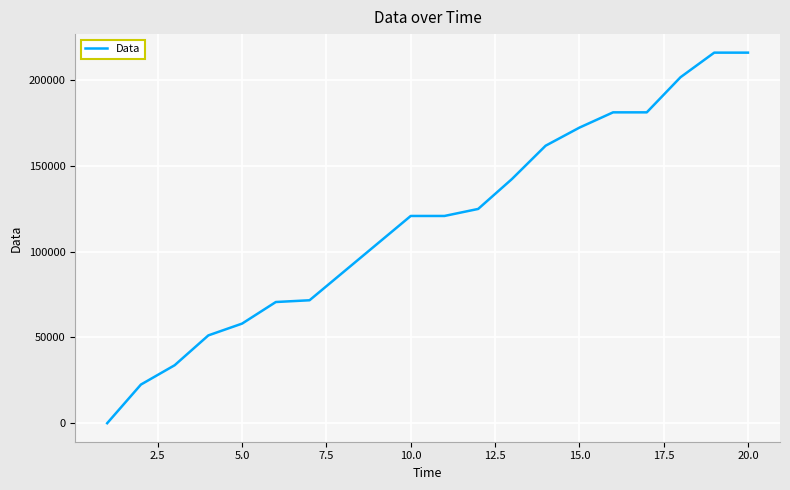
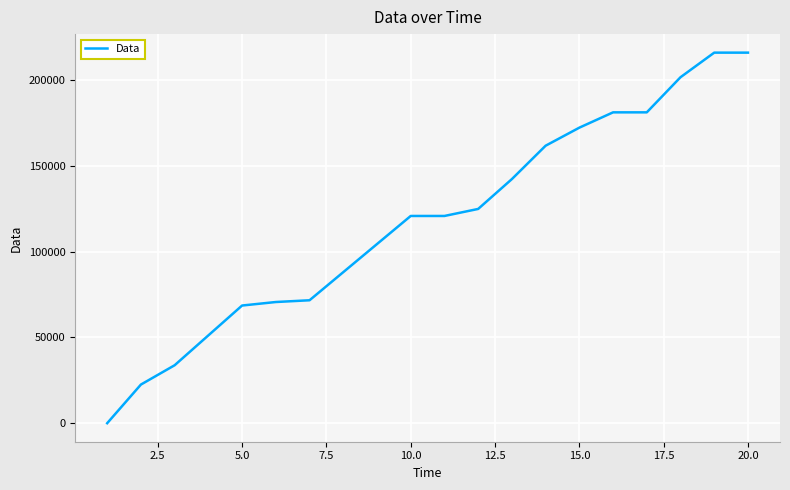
  {
-   "5.0": 58000,
+   "5.0": 69000,
    "10.0": 121000,
    "15.0": 172000,
    "20.0": 216000
  }
